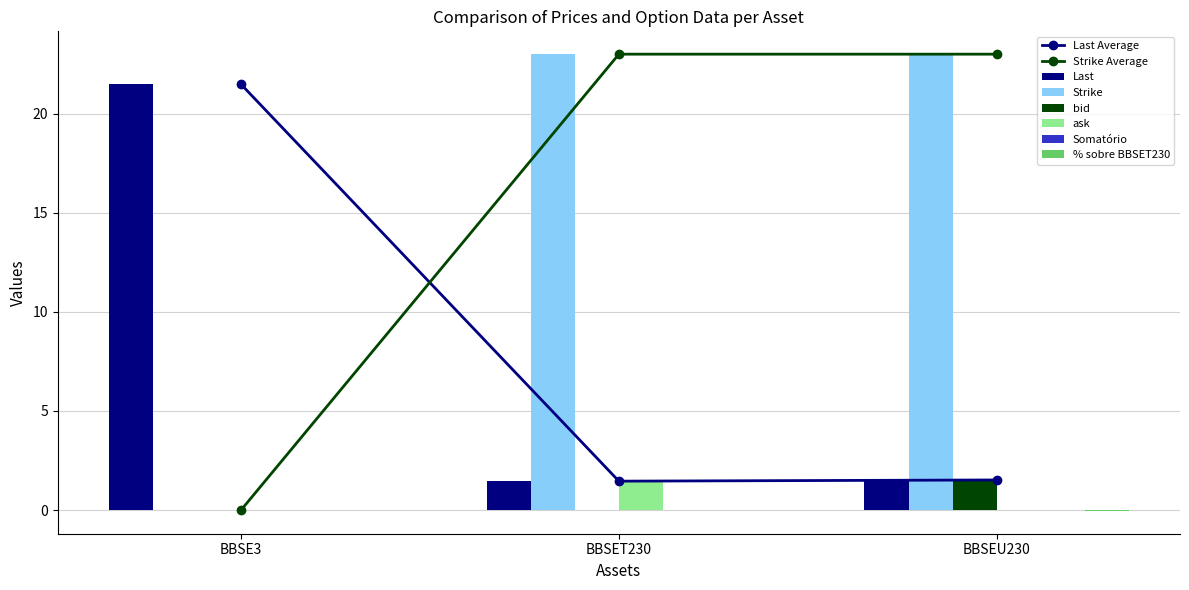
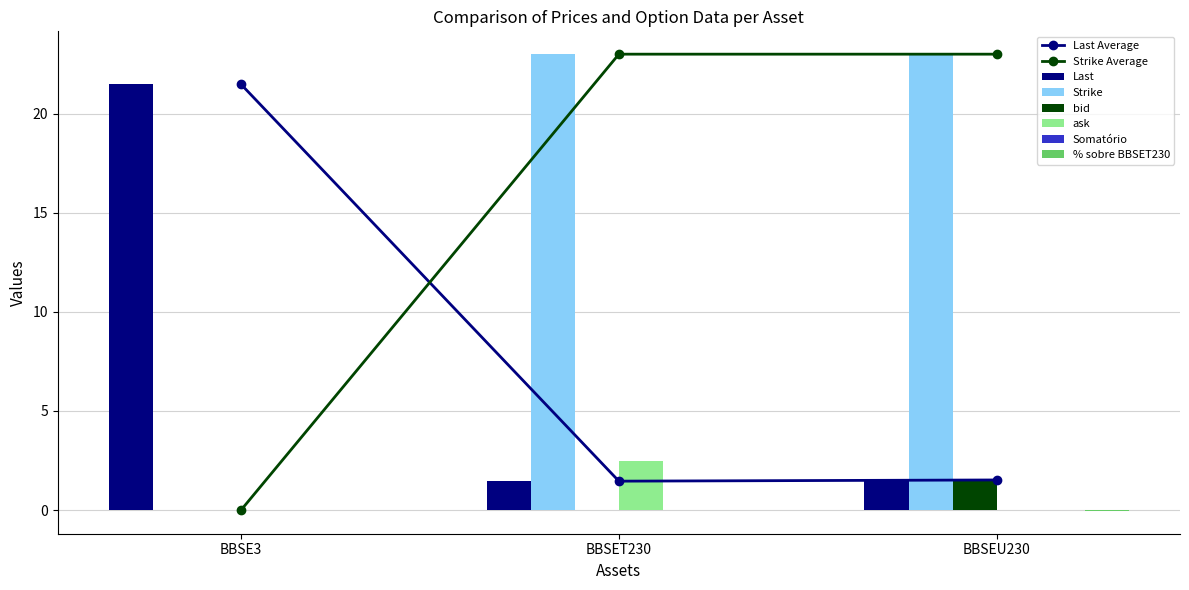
  {
    "Strike": {
      "BBSE3": 0.0,
      "BBSET230": 23.0,
      "BBSEU230": 23.0
    },
    "ask": {
      "BBSE3": 0.0,
-     "BBSET230": 1.5,
+     "BBSET230": 2.5,
      "BBSEU230": 0.0
    },
    "Somatório": {
      "BBSE3": 0.0,
      "BBSET230": 0.0
    },
    "% sobre BBSET230": {
      "BBSE3": 0.0,
      "BBSET230": 0.0
    }
  }
